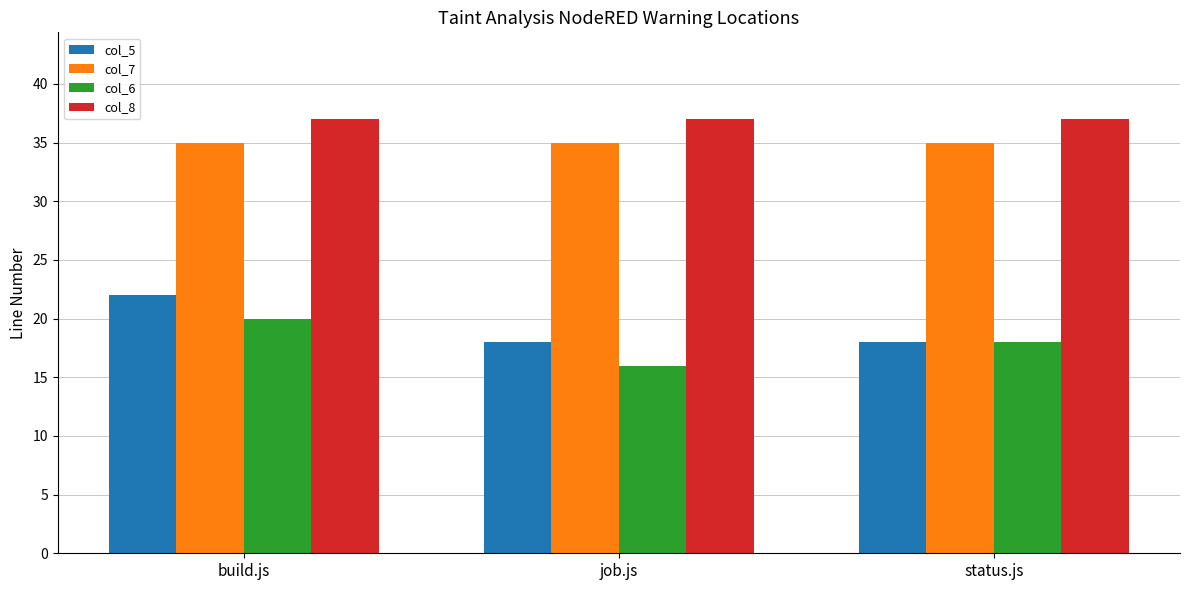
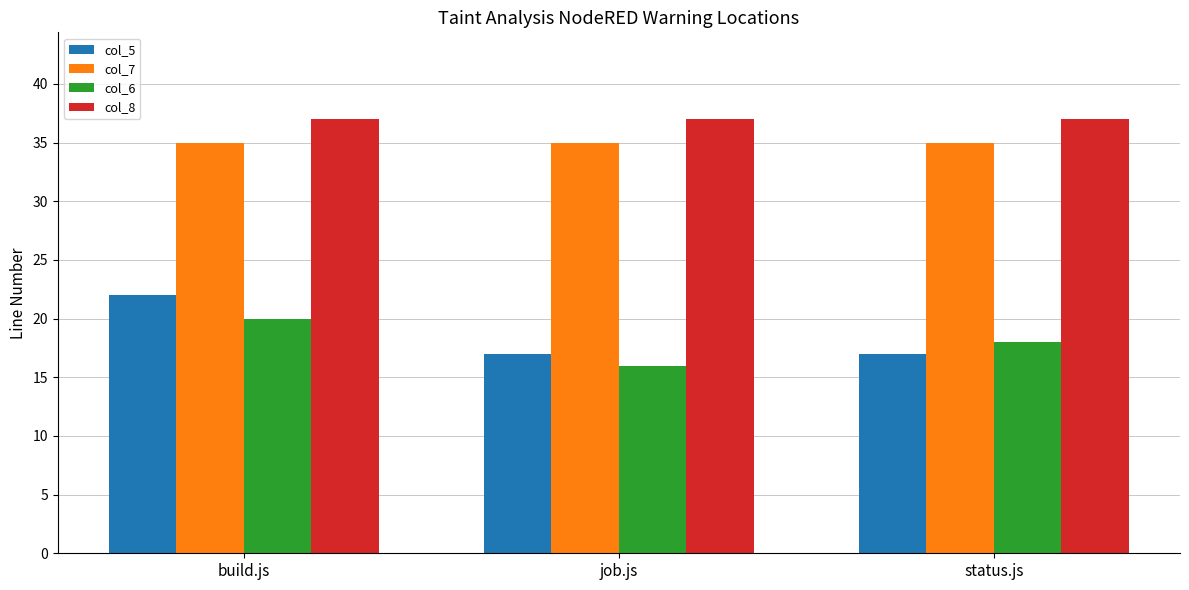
  {
    "col_5": {
      "build.js": 22,
-     "job.js": 18,
-     "status.js": 18
+     "job.js": 17,
+     "status.js": 17
    },
    "col_7": {
      "build.js": 35,
      "job.js": 35,
      "status.js": 35
    },
    "col_6": {
      "build.js": 20,
      "job.js": 16,
      "status.js": 18
    },
    "col_8": {
      "build.js": 37,
      "job.js": 37,
      "status.js": 37
    }
  }
